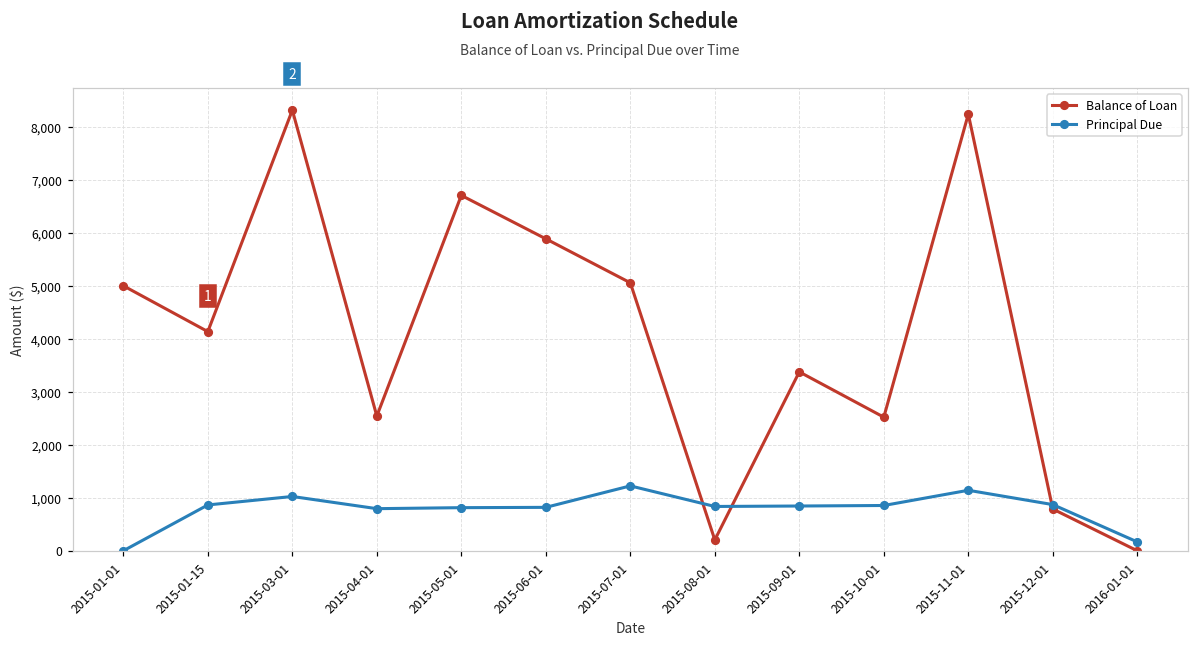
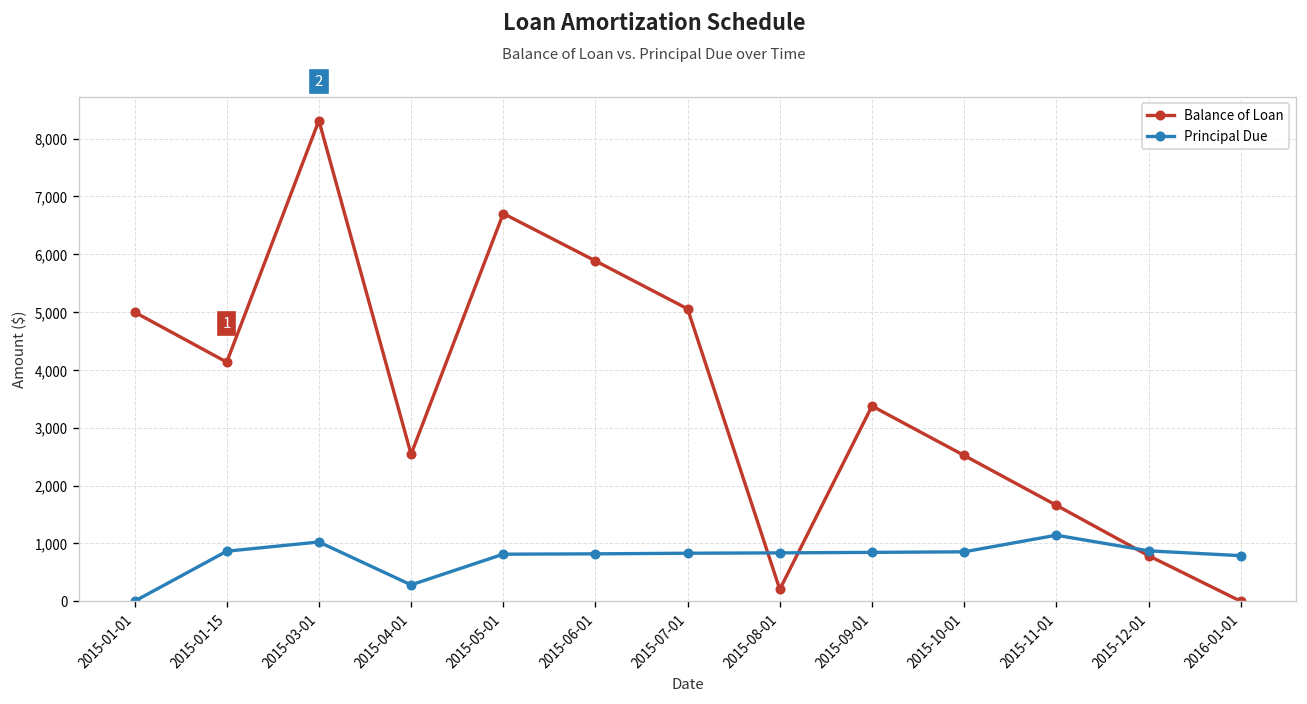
  {
    "Balance of Loan": {
      "2015-01-01": "5,000",
      "2015-01-15": "4,100",
      "2015-03-01": "8,300",
      "2015-04-01": "2,500",
      "2015-05-01": "6,700",
      "2015-06-01": "5,900",
      "2015-07-01": "5,100",
      "2015-08-01": "200",
      "2015-09-01": "3,400",
      "2015-10-01": "2,500",
-     "2015-11-01": "8,200",
+     "2015-11-01": "1,700",
      "2015-12-01": "800",
      "2016-01-01": "0"
    },
    "Principal Due": {
      "2015-01-01": "0",
      "2015-01-15": "900",
      "2015-03-01": "1,000",
-     "2015-04-01": "800",
+     "2015-04-01": "300",
      "2015-05-01": "800",
      "2015-06-01": "800",
-     "2015-07-01": "1,200",
+     "2015-07-01": "800",
      "2015-08-01": "800",
      "2015-09-01": "800",
      "2015-10-01": "900",
      "2015-11-01": "1,100",
      "2015-12-01": "900",
-     "2016-01-01": "200"
+     "2016-01-01": "800"
    }
  }
